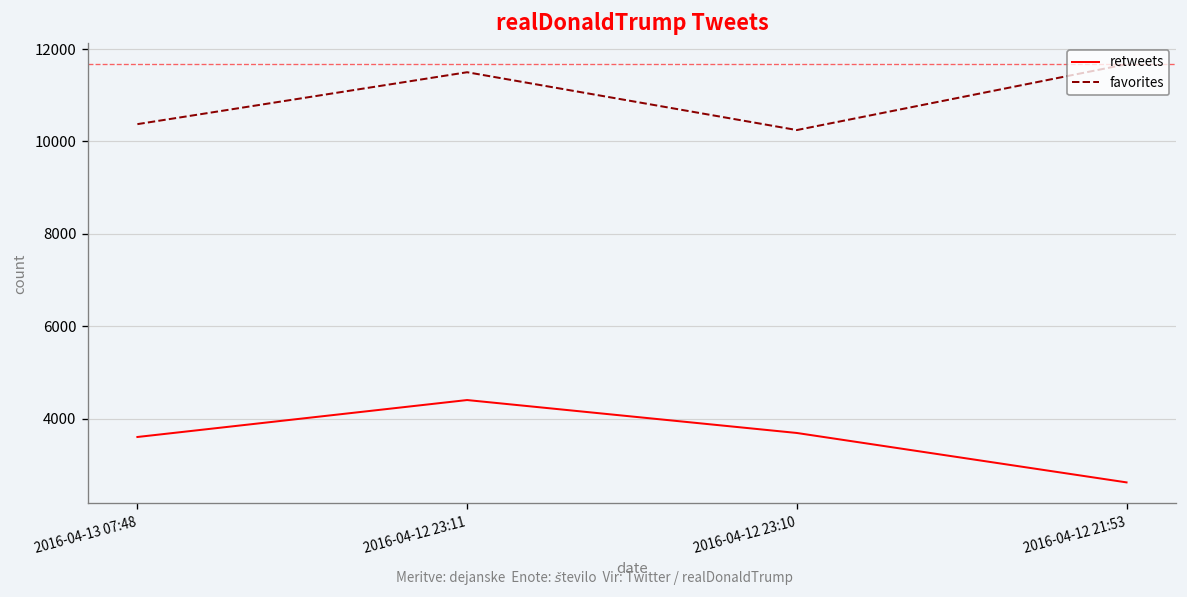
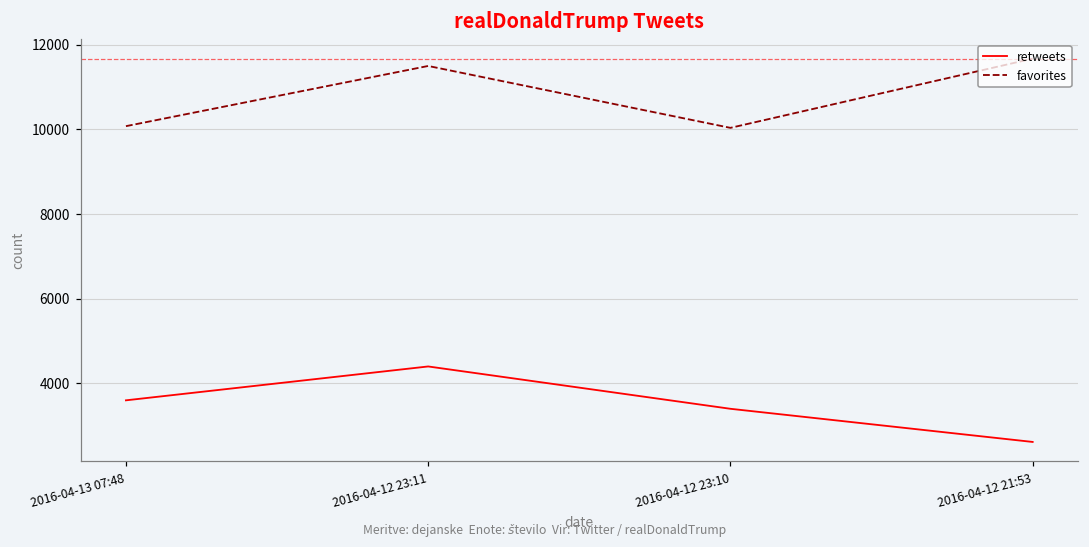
  {
    "retweets": {
      "2016-04-13 07:48": 3600,
      "2016-04-12 23:11": 4400,
-     "2016-04-12 23:10": 3700,
+     "2016-04-12 23:10": 3400,
      "2016-04-12 21:53": 2600
    },
    "favorites": {
-     "2016-04-13 07:48": 10400,
+     "2016-04-13 07:48": 10100,
      "2016-04-12 23:11": 11500,
-     "2016-04-12 23:10": 10200
+     "2016-04-12 23:10": 10000
    }
  }
